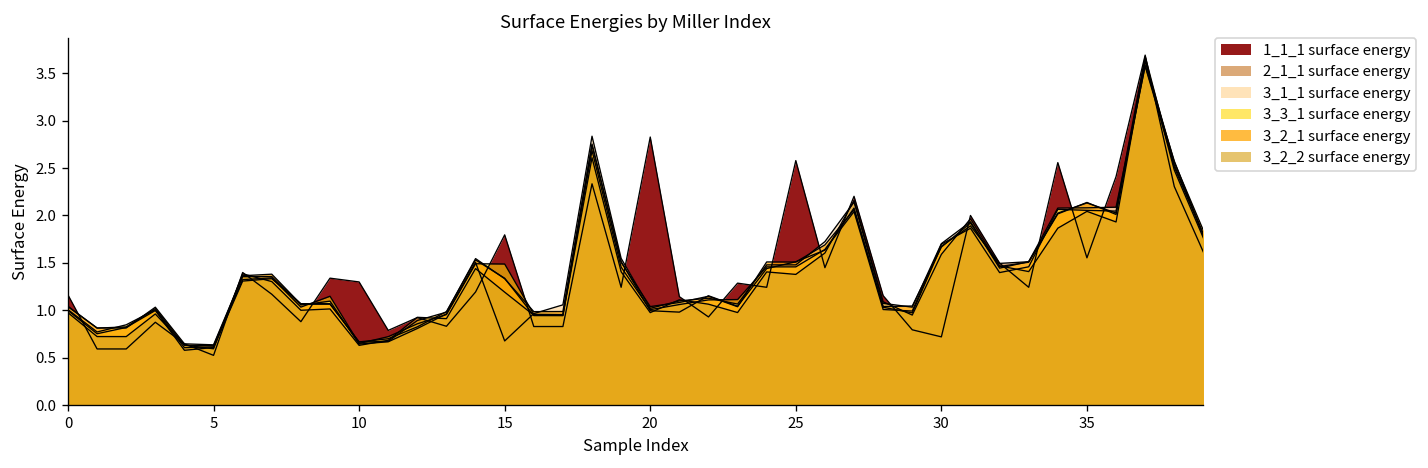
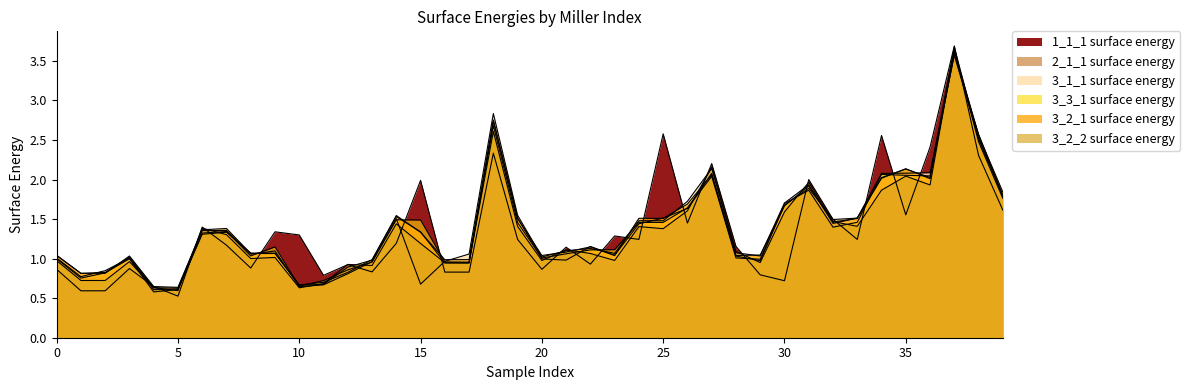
  {
    "1_1_1 surface energy": {
-     "0": 1.2,
+     "0": 0.9,
      "5": 0.5,
      "10": 1.3,
-     "15": 1.8,
-     "20": 2.8,
+     "15": 2.0,
+     "20": 0.9,
      "25": 2.6,
      "30": 0.7,
      "35": 1.6
    },
    "3_1_1 surface energy": {
      "15": 0.7
    }
  }
